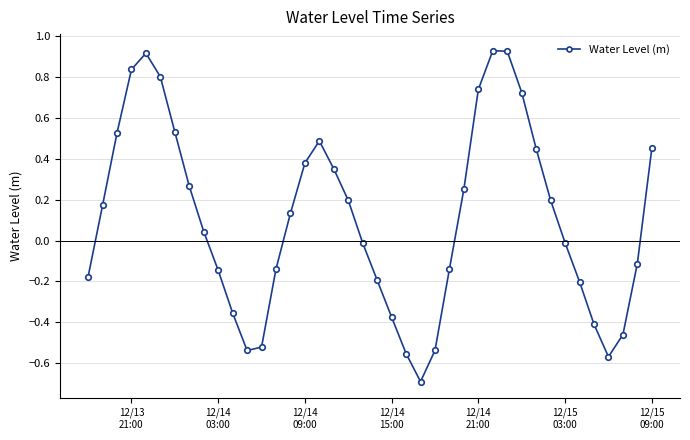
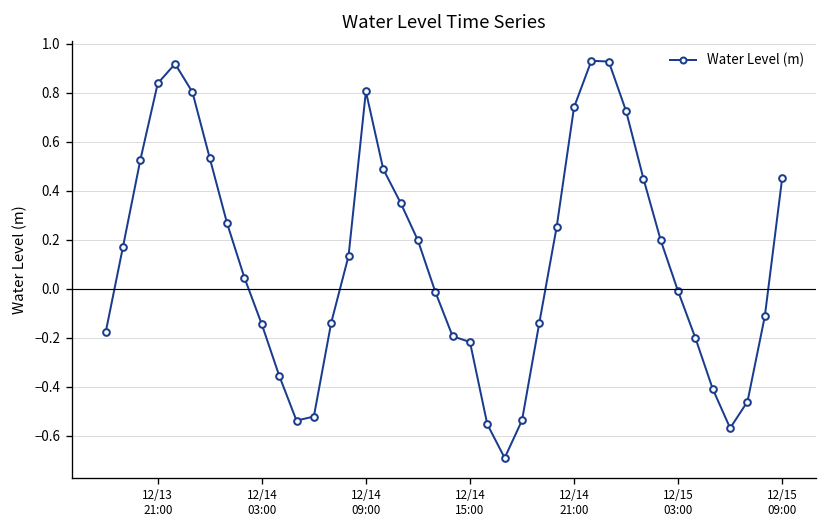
  {
    "12/13 21:00": 0.84,
    "12/14 03:00": -0.15,
-   "12/14 09:00": 0.38,
-   "12/14 15:00": -0.37,
+   "12/14 09:00": 0.81,
+   "12/14 15:00": -0.22,
    "12/14 21:00": 0.74,
    "12/15 03:00": -0.01,
    "12/15 09:00": 0.45
  }
